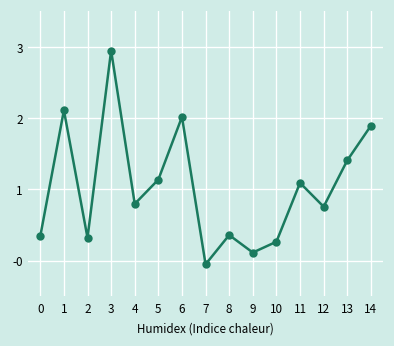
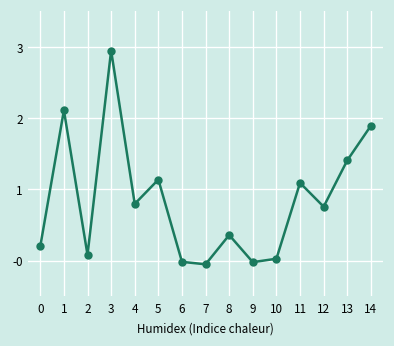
  {
-   "0": 0.3,
+   "0": 0.2,
    "1": 2.1,
-   "2": 0.3,
+   "2": 0.1,
    "3": 3.0,
    "4": 0.8,
    "5": 1.1,
-   "6": 2.0,
+   "6": 0.0,
    "7": -0.1,
    "8": 0.4,
-   "9": 0.1,
-   "10": 0.3,
+   "9": 0.0,
+   "10": 0.0,
    "11": 1.1,
    "12": 0.8,
    "13": 1.4,
    "14": 1.9
  }
